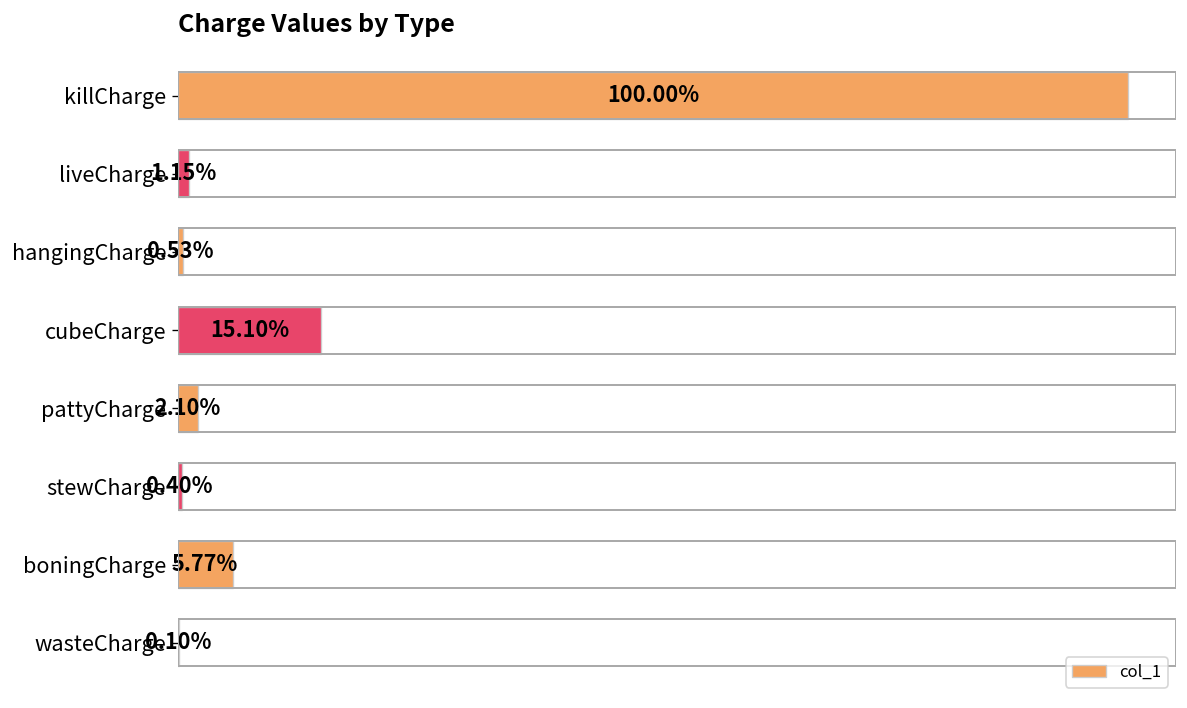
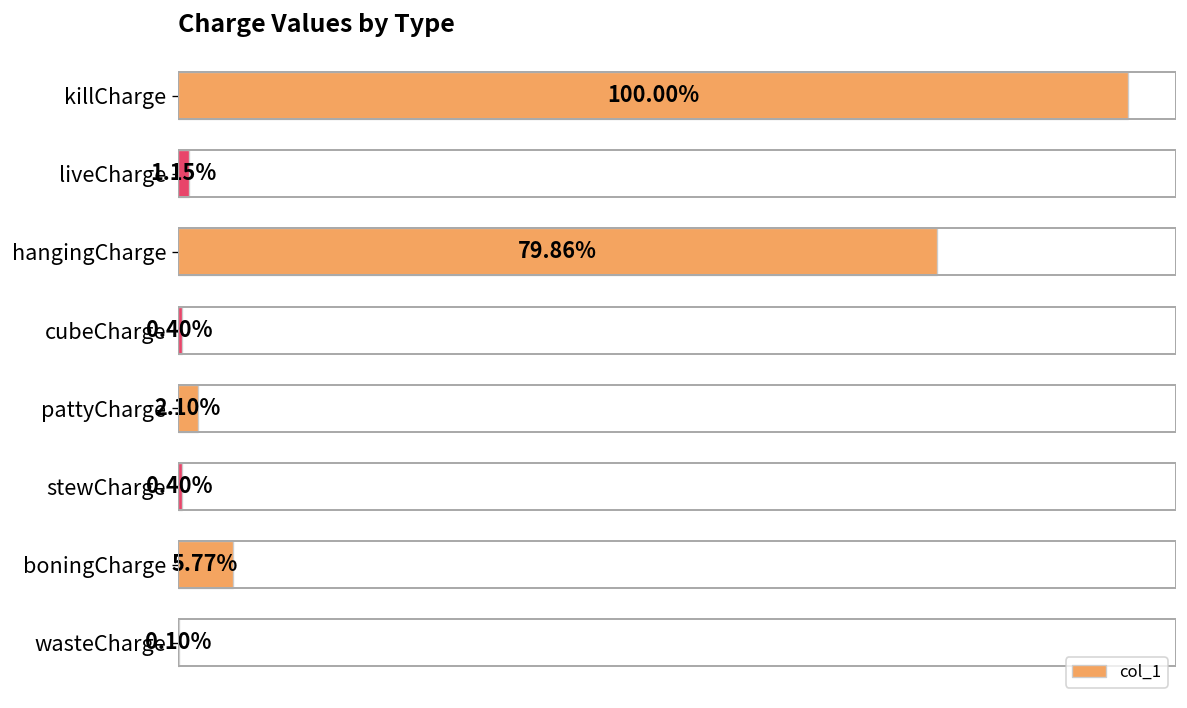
  {
    "killCharge": "100.00%",
    "liveCharge": "1.15%",
-   "hangingCharge": "0.53%",
-   "cubeCharge": "15.10%",
+   "hangingCharge": "79.86%",
+   "cubeCharge": "0.40%",
    "pattyCharge": "2.10%",
    "stewCharge": "0.40%",
    "boningCharge": "5.77%",
    "wasteCharge": "0.10%"
  }
